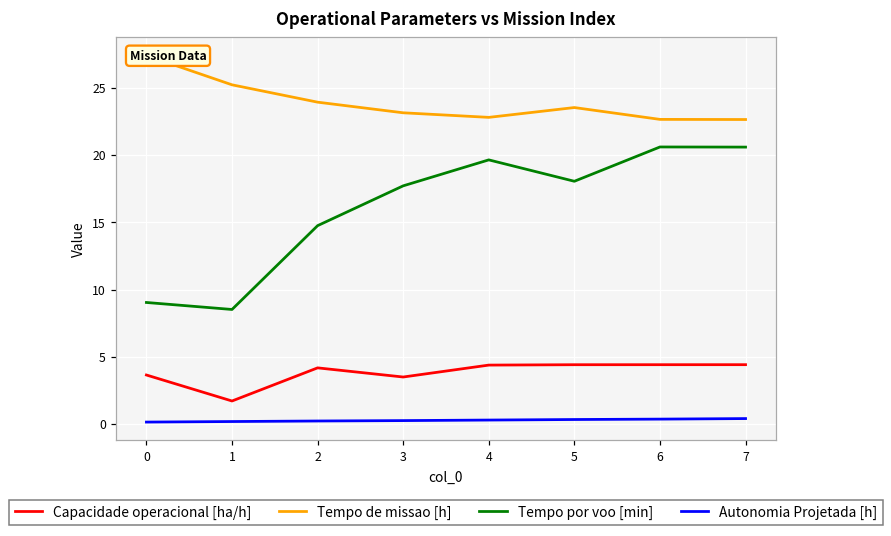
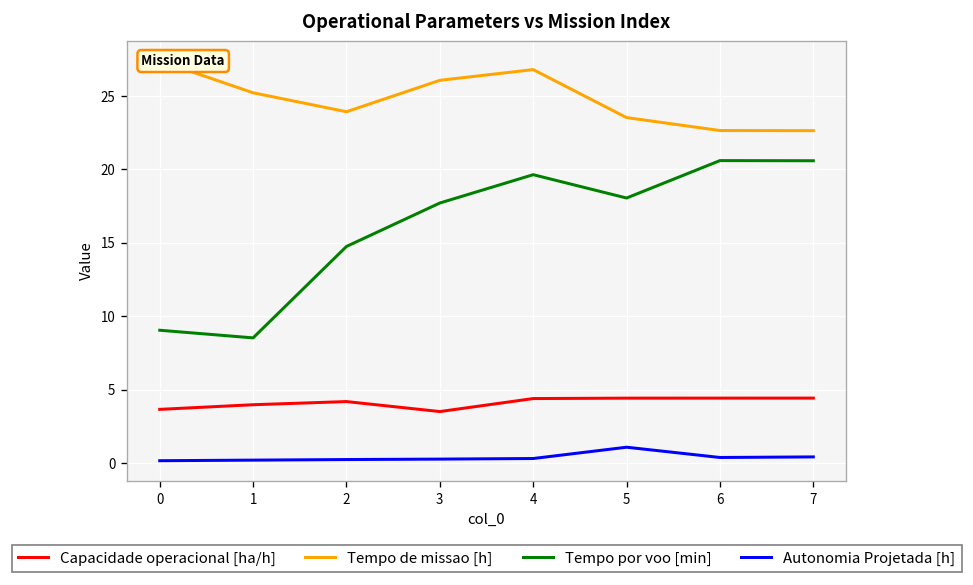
  {
    "Capacidade operacional [ha/h]": {
      "0": 3.6,
-     "1": 1.7,
+     "1": 4.0,
      "2": 4.2,
      "3": 3.5,
      "4": 4.4,
      "5": 4.4,
      "6": 4.4,
      "7": 4.4
    },
    "Tempo de missao [h]": {
      "1": 25.2,
      "2": 23.9,
-     "3": 23.1,
-     "4": 22.8,
+     "3": 26.1,
+     "4": 26.8,
      "5": 23.5,
      "6": 22.7,
      "7": 22.6
    },
    "Tempo por voo [min]": {
      "0": 9.0,
      "1": 8.5,
      "2": 14.8,
      "3": 17.7,
      "4": 19.6,
      "5": 18.1,
      "6": 20.6,
      "7": 20.6
    },
    "Autonomia Projetada [h]": {
      "0": 0.2,
      "1": 0.2,
      "2": 0.2,
      "3": 0.3,
      "4": 0.3,
-     "5": 0.3,
+     "5": 1.1,
      "6": 0.4,
      "7": 0.4
    }
  }
